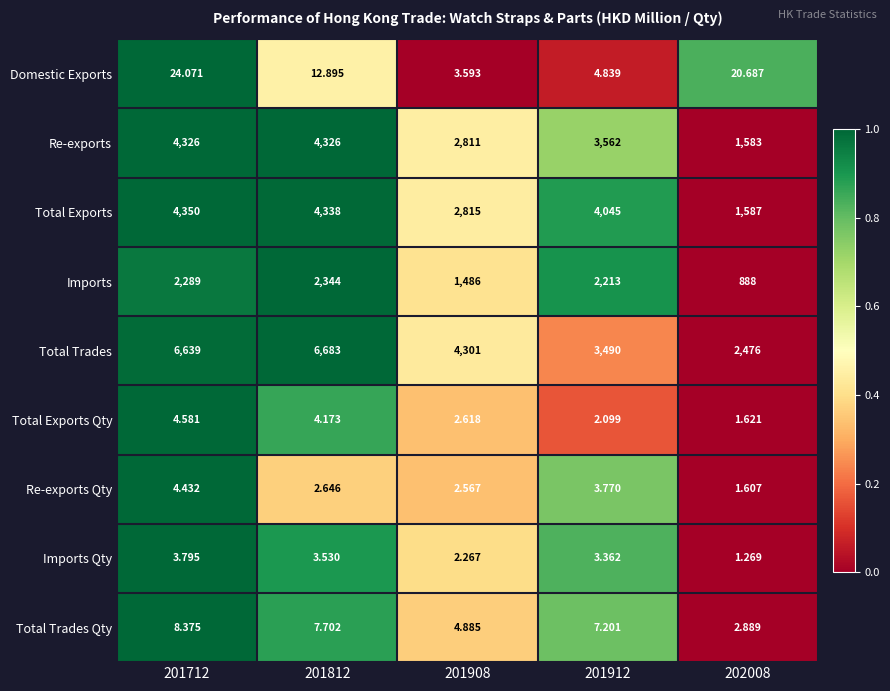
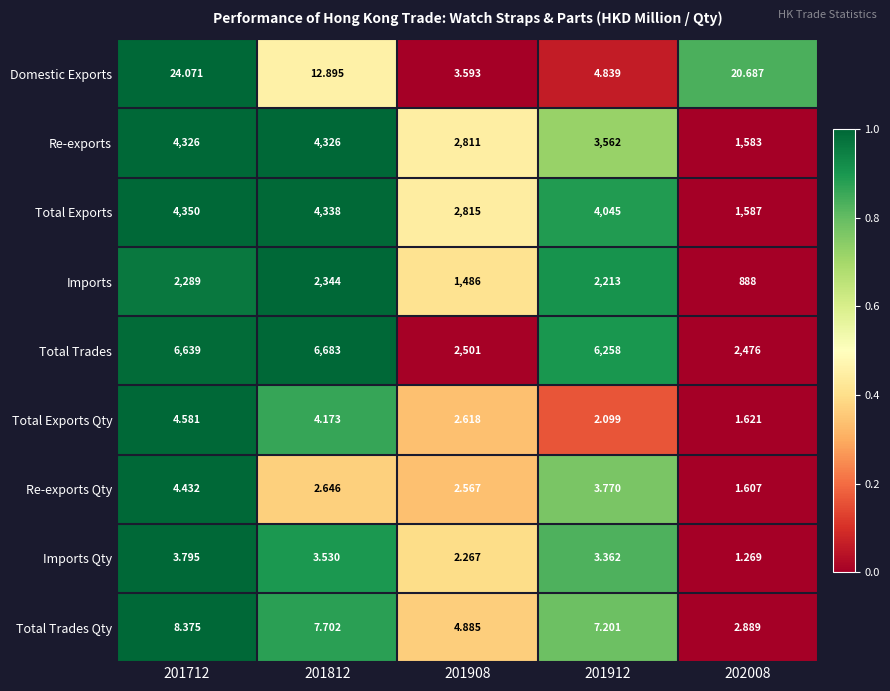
  {
    "Domestic Exports": {
      "201712": "24.071",
      "201812": "12.895",
      "201908": "3.593",
      "201912": "4.839",
      "202008": "20.687"
    },
    "Re-exports": {
      "201712": "4,326",
      "201812": "4,326",
      "201908": "2,811",
      "201912": "3,562",
      "202008": "1,583"
    },
    "Total Exports": {
      "201712": "4,350",
      "201812": "4,338",
      "201908": "2,815",
      "201912": "4,045",
      "202008": "1,587"
    },
    "Imports": {
      "201712": "2,289",
      "201812": "2,344",
      "201908": "1,486",
      "201912": "2,213",
      "202008": "888"
    },
    "Total Trades": {
      "201712": "6,639",
      "201812": "6,683",
-     "201908": "4,301",
-     "201912": "3,490",
+     "201908": "2,501",
+     "201912": "6,258",
      "202008": "2,476"
    },
    "Total Exports Qty": {
      "201712": "4.581",
      "201812": "4.173",
      "201908": "2.618",
      "201912": "2.099",
      "202008": "1.621"
    },
    "Re-exports Qty": {
      "201712": "4.432",
      "201812": "2.646",
      "201908": "2.567",
      "201912": "3.770",
      "202008": "1.607"
    },
    "Imports Qty": {
      "201712": "3.795",
      "201812": "3.530",
      "201908": "2.267",
      "201912": "3.362",
      "202008": "1.269"
    },
    "Total Trades Qty": {
      "201712": "8.375",
      "201812": "7.702",
      "201908": "4.885",
      "201912": "7.201",
      "202008": "2.889"
    }
  }
